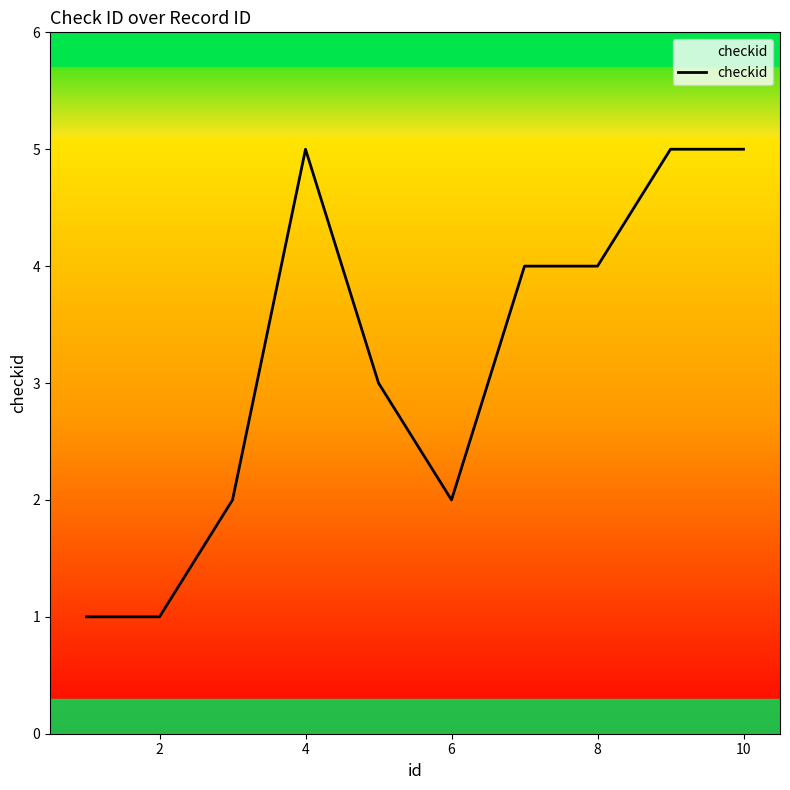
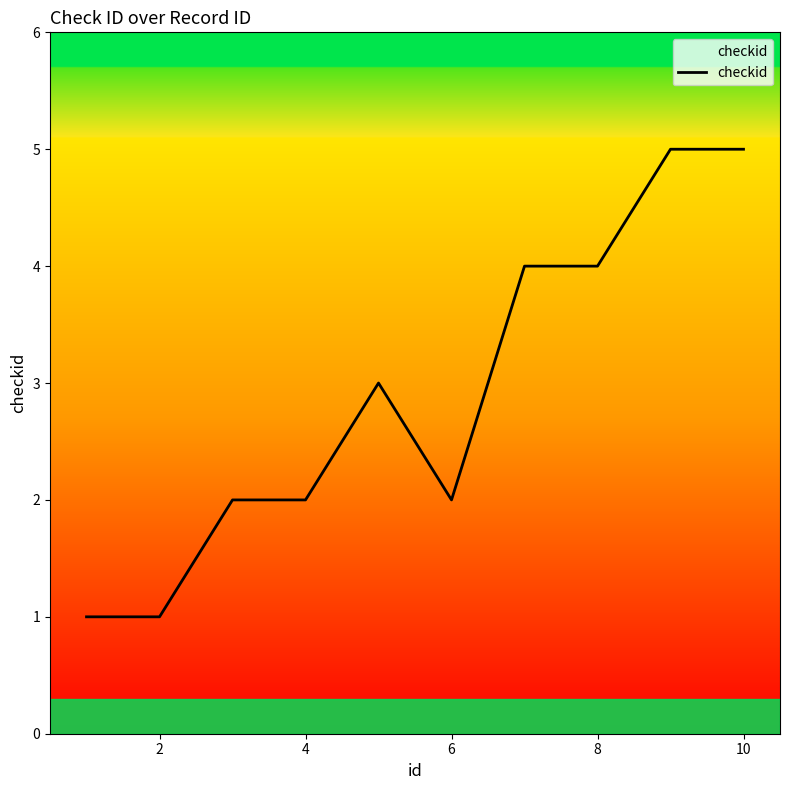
  {
    "2": 1,
-   "4": 5,
+   "4": 2,
    "6": 2,
    "8": 4,
    "10": 5
  }
